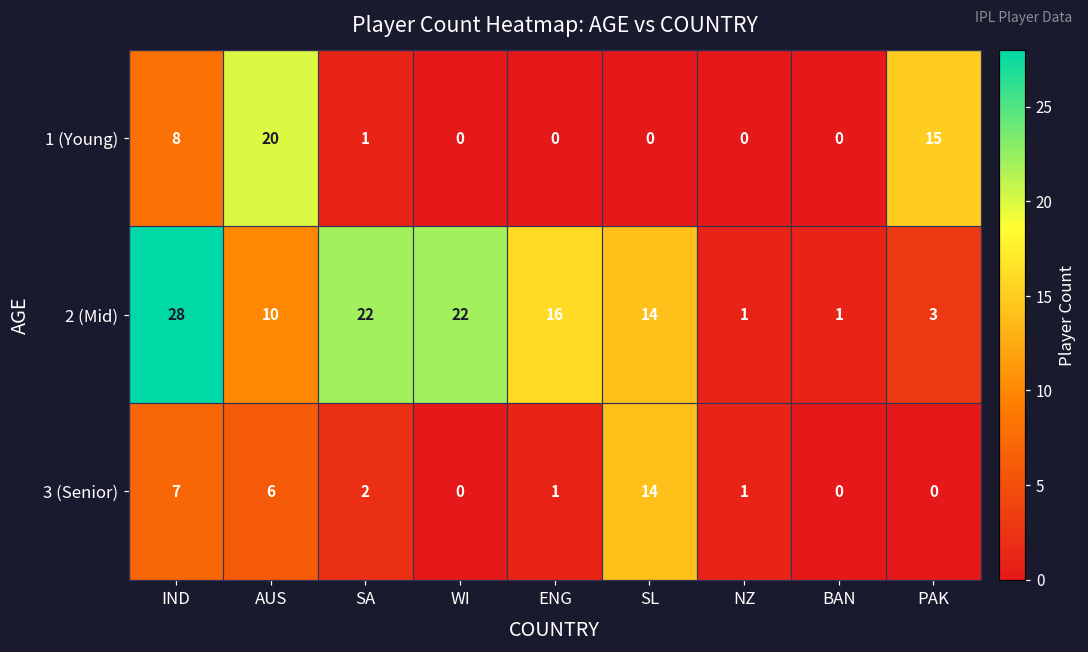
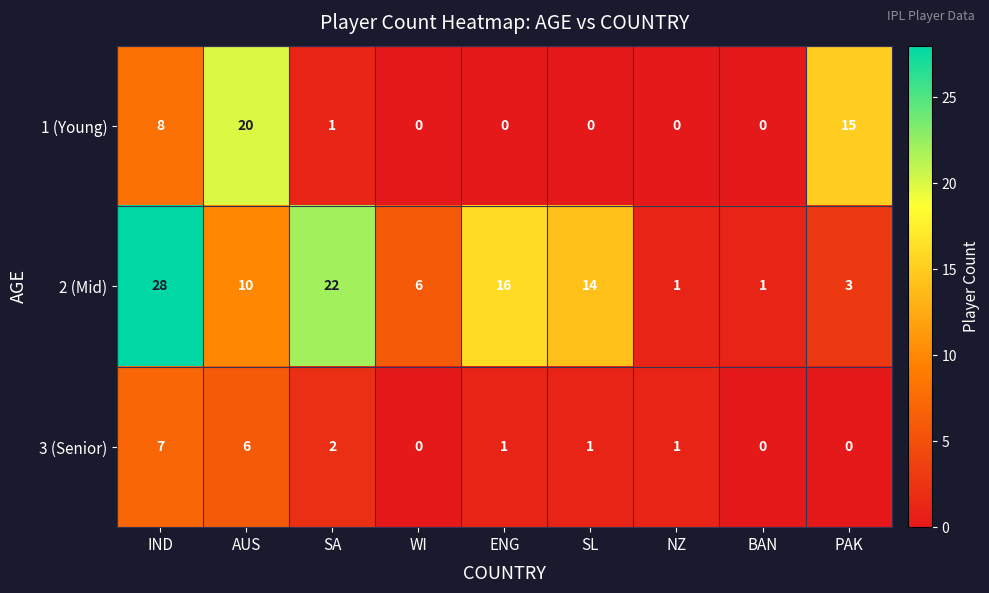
  {
    "1 (Young)": {
      "IND": 8,
      "AUS": 20,
      "SA": 1,
      "WI": 0,
      "ENG": 0,
      "SL": 0,
      "NZ": 0,
      "BAN": 0,
      "PAK": 15
    },
    "2 (Mid)": {
      "IND": 28,
      "AUS": 10,
      "SA": 22,
-     "WI": 22,
+     "WI": 6,
      "ENG": 16,
      "SL": 14,
      "NZ": 1,
      "BAN": 1,
      "PAK": 3
    },
    "3 (Senior)": {
      "IND": 7,
      "AUS": 6,
      "SA": 2,
      "WI": 0,
      "ENG": 1,
-     "SL": 14,
+     "SL": 1,
      "NZ": 1,
      "BAN": 0,
      "PAK": 0
    }
  }
